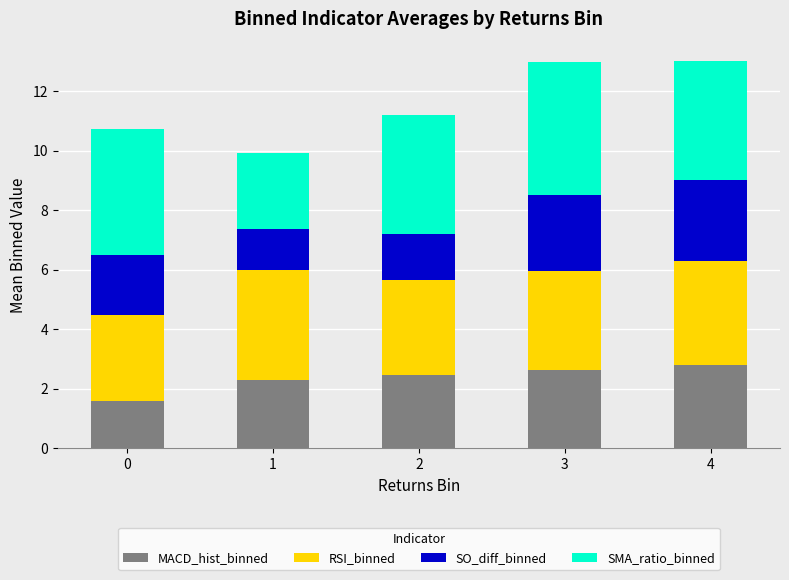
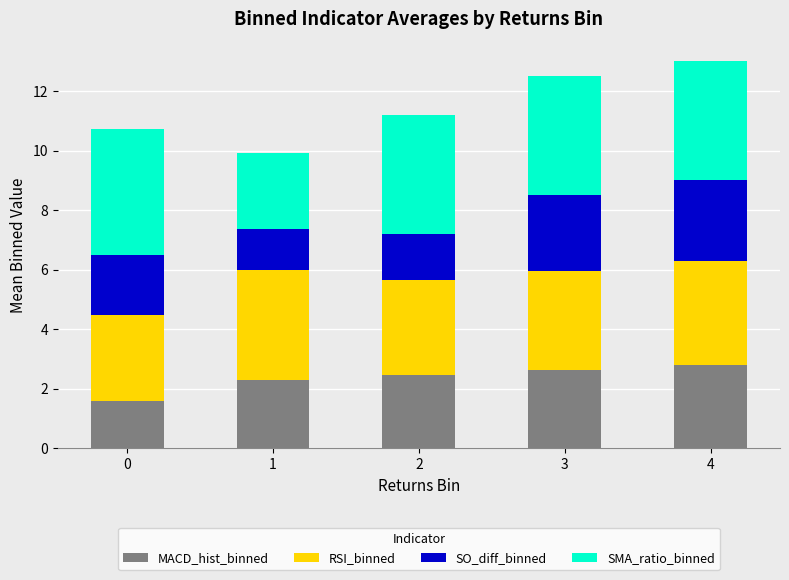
  {
    "MACD_hist_binned": {
      "0": 1.6,
      "1": 2.3,
      "2": 2.5,
      "3": 2.6,
      "4": 2.8
    },
    "RSI_binned": {
      "0": 2.9,
      "1": 3.7,
      "2": 3.2,
      "3": 3.3,
      "4": 3.5
    },
    "SO_diff_binned": {
      "0": 2.0,
      "1": 1.4,
      "2": 1.5,
      "3": 2.5,
      "4": 2.7
    },
    "SMA_ratio_binned": {
      "0": 4.2,
      "1": 2.5,
      "2": 4.0,
-     "3": 4.5,
+     "3": 4.0,
      "4": 4.0
    }
  }
